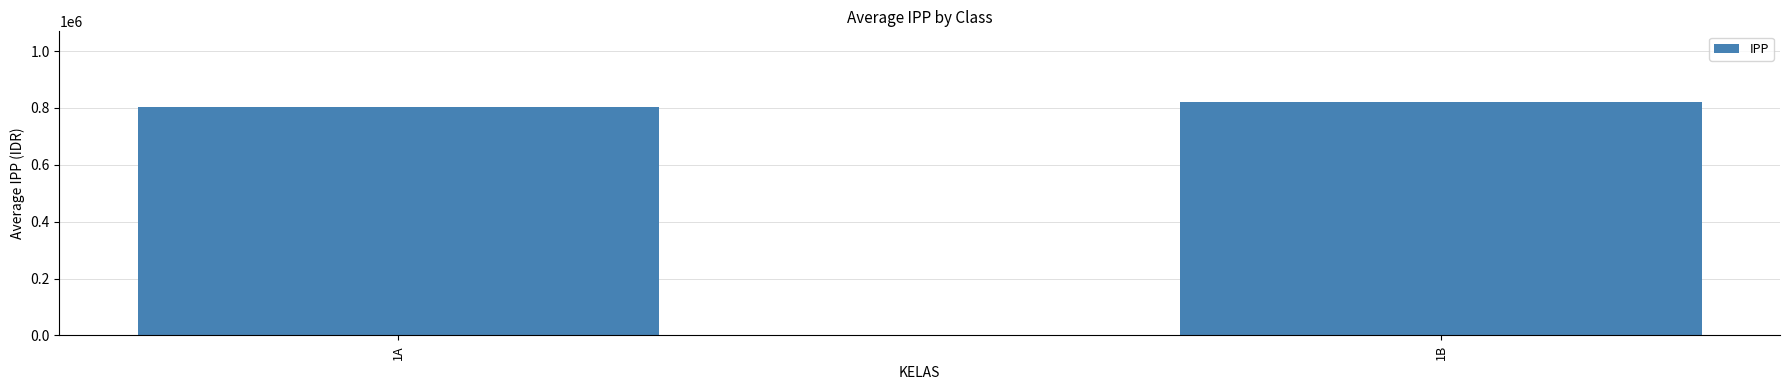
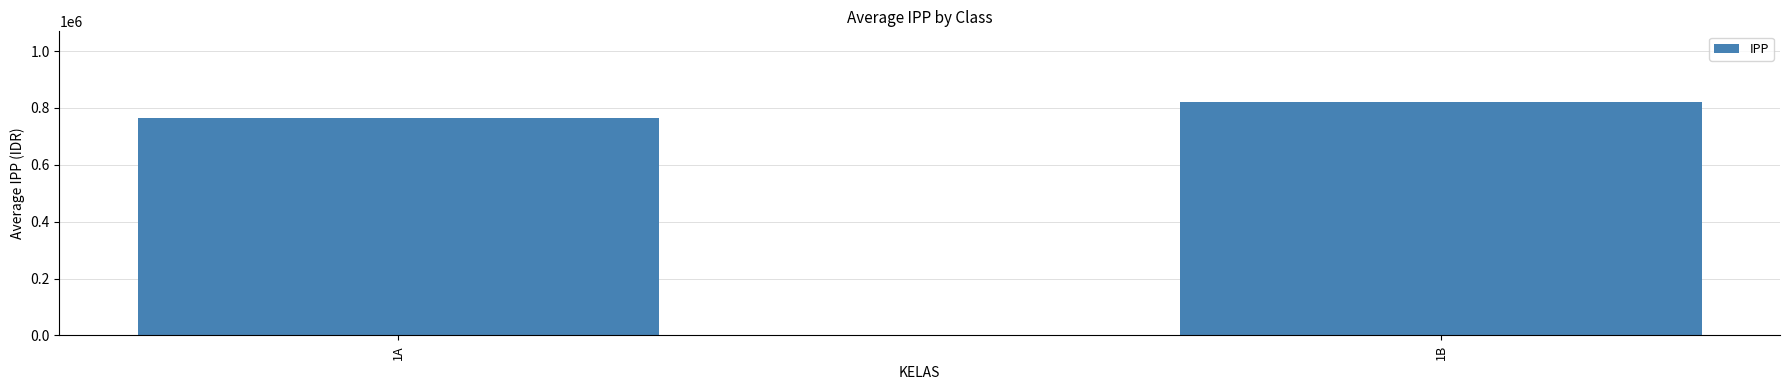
  {
-   "1A": 800000,
+   "1A": 760000,
    "1B": 820000
  }
